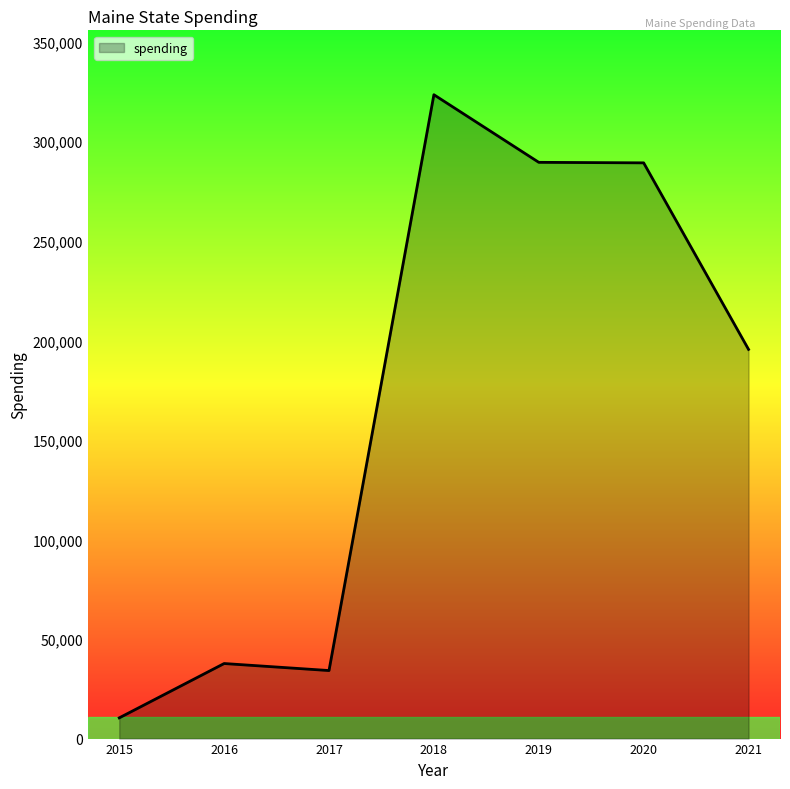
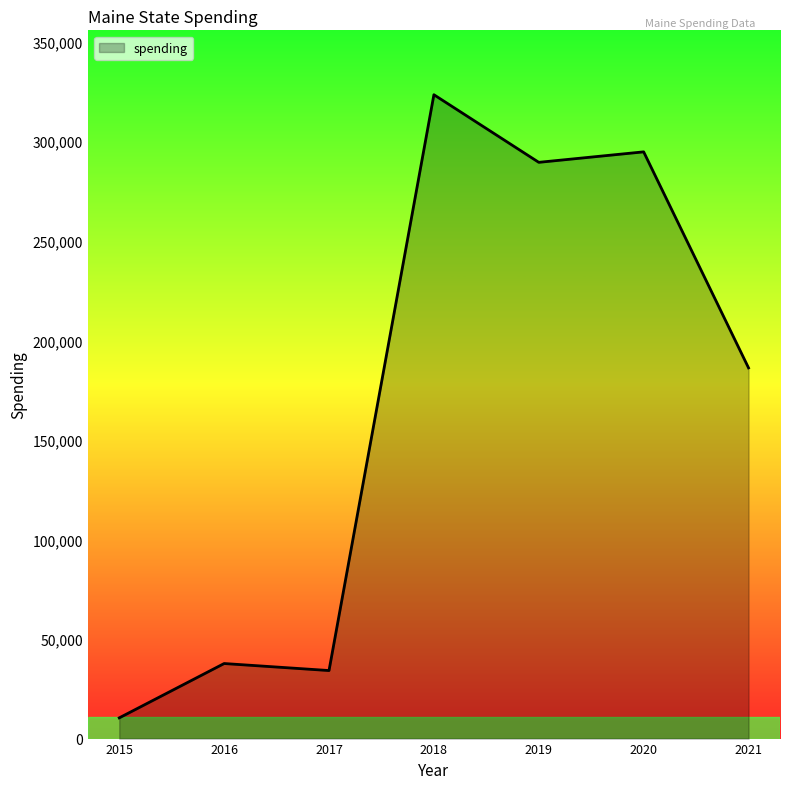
  {
    "2016": "38,000",
    "2017": "34,000",
    "2018": "323,000",
    "2019": "289,000",
-   "2020": "289,000",
-   "2021": "195,000"
+   "2020": "295,000",
+   "2021": "186,000"
  }
